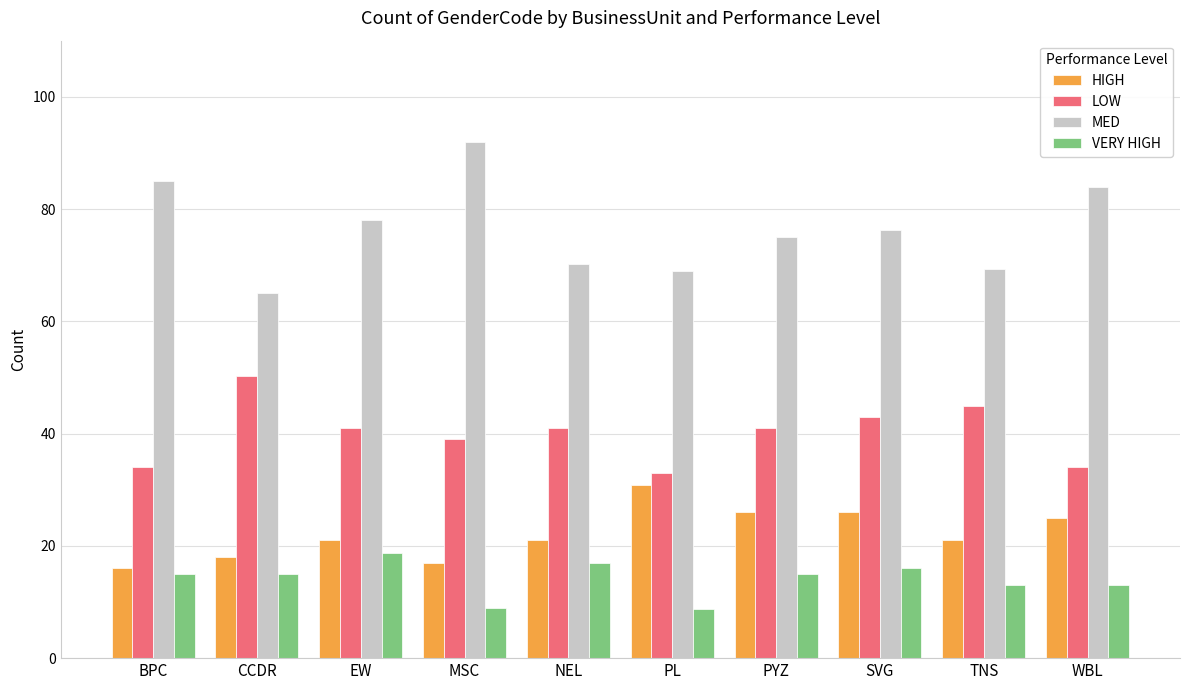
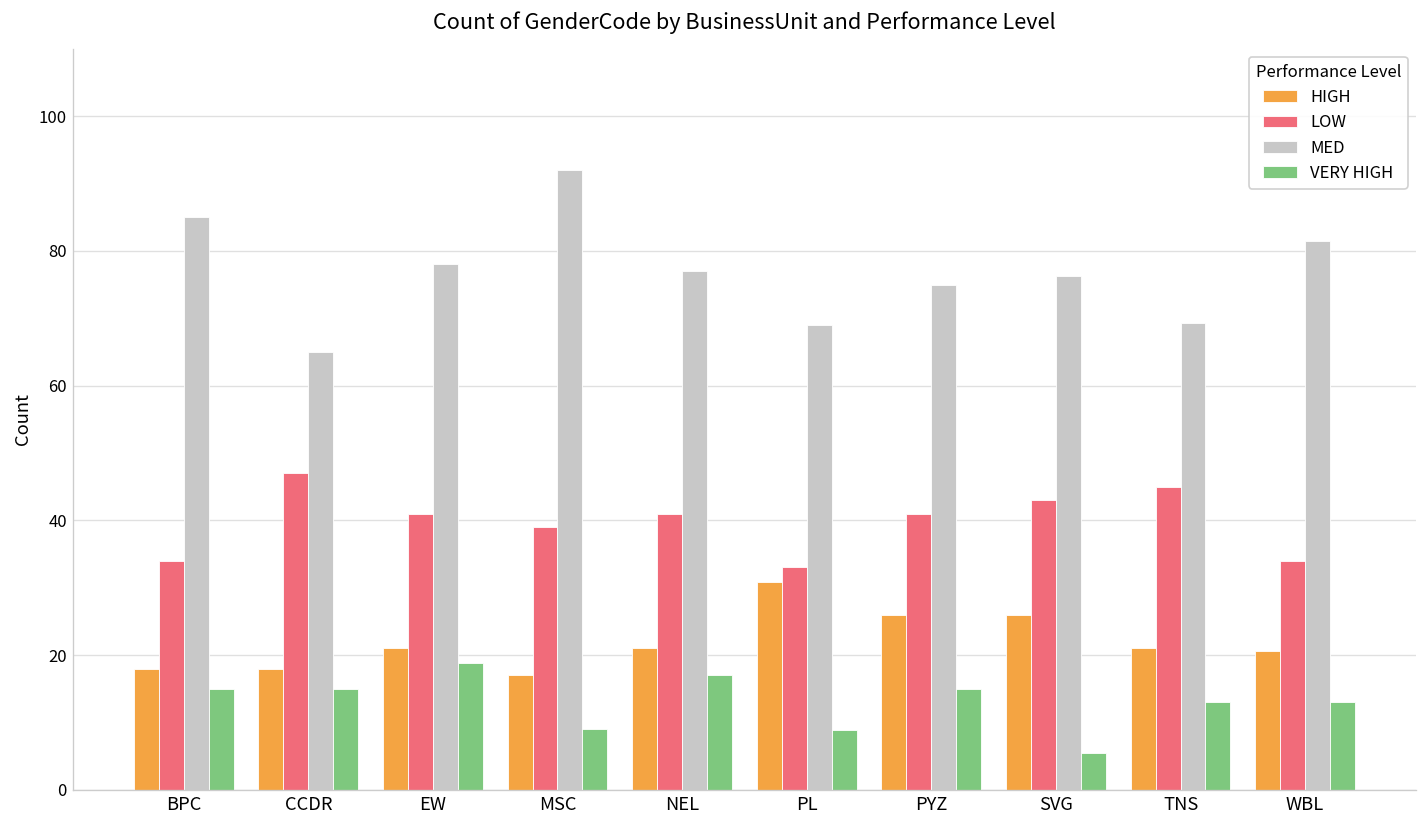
  {
    "HIGH": {
-     "BPC": 16,
+     "BPC": 18,
      "CCDR": 18,
      "EW": 21,
      "MSC": 17,
      "NEL": 21,
      "PL": 31,
      "PYZ": 26,
      "SVG": 26,
      "TNS": 21,
-     "WBL": 25
+     "WBL": 21
    },
    "LOW": {
      "BPC": 34,
-     "CCDR": 50,
+     "CCDR": 47,
      "EW": 41,
      "MSC": 39,
      "NEL": 41,
      "PL": 33,
      "PYZ": 41,
      "SVG": 43,
      "TNS": 45,
      "WBL": 34
    },
    "MED": {
      "BPC": 85,
      "CCDR": 65,
      "EW": 78,
      "MSC": 92,
-     "NEL": 70,
+     "NEL": 77,
      "PL": 69,
      "PYZ": 75,
      "SVG": 76,
      "TNS": 69,
-     "WBL": 84
+     "WBL": 82
    },
    "VERY HIGH": {
      "BPC": 15,
      "CCDR": 15,
      "EW": 19,
      "MSC": 9,
      "NEL": 17,
      "PL": 9,
      "PYZ": 15,
-     "SVG": 16,
+     "SVG": 5,
      "TNS": 13,
      "WBL": 13
    }
  }
